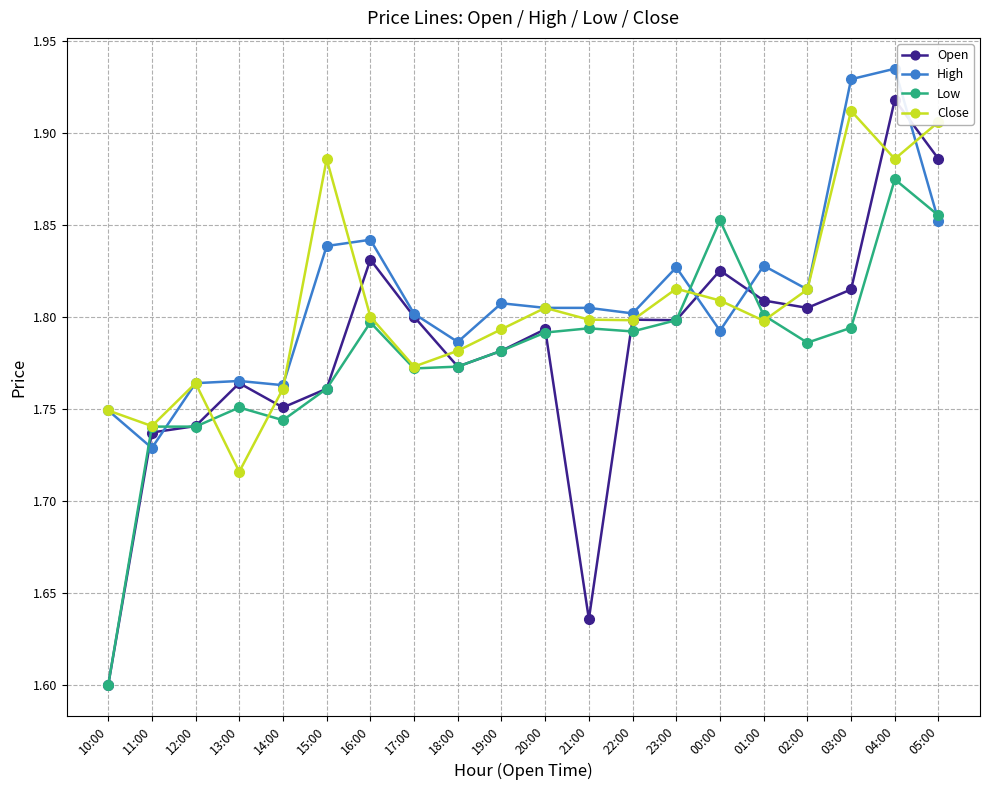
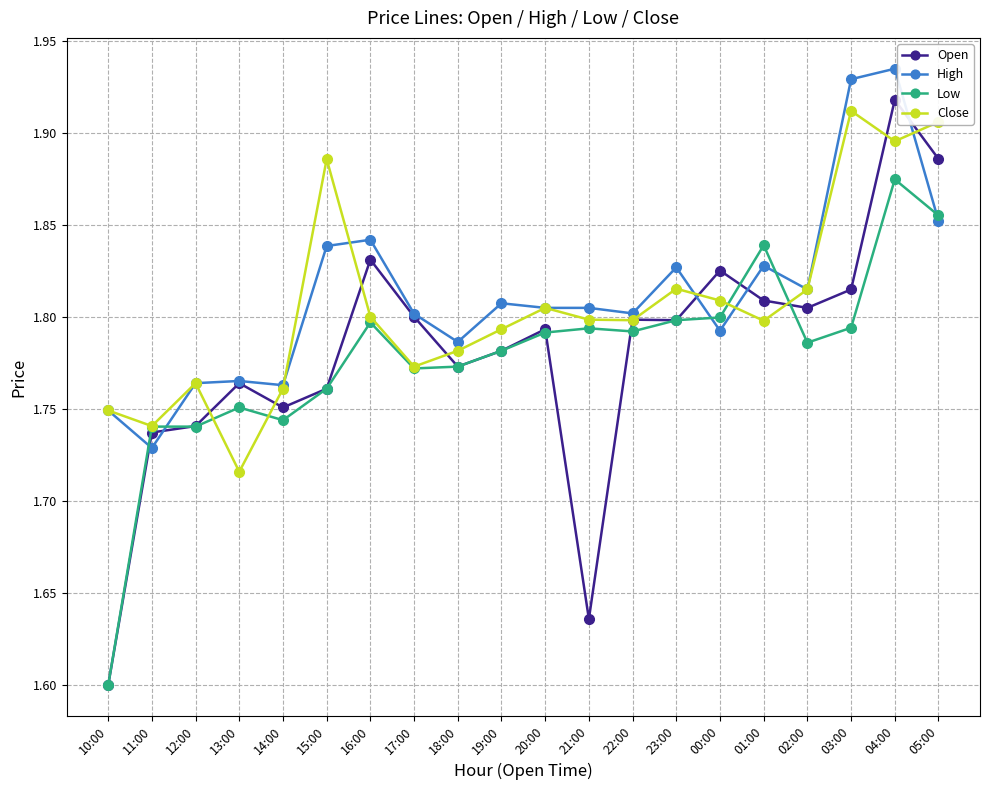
  {
    "Open": {
      "11:00": 1.737,
      "14:00": 1.751,
      "16:00": 1.831,
      "17:00": 1.800,
      "20:00": 1.793,
      "21:00": 1.636,
      "00:00": 1.825,
      "01:00": 1.809,
      "02:00": 1.805,
      "03:00": 1.815,
      "04:00": 1.918,
      "05:00": 1.886
    },
    "High": {
      "11:00": 1.729,
      "14:00": 1.763,
      "15:00": 1.839,
      "16:00": 1.842,
      "17:00": 1.802,
      "18:00": 1.787,
      "19:00": 1.808,
      "21:00": 1.805,
      "22:00": 1.802,
      "23:00": 1.827,
      "00:00": 1.793,
      "01:00": 1.828,
      "03:00": 1.929,
      "04:00": 1.935,
      "05:00": 1.852
    },
    "Low": {
      "13:00": 1.751,
      "14:00": 1.744,
      "16:00": 1.797,
      "20:00": 1.792,
      "21:00": 1.794,
      "22:00": 1.792,
-     "00:00": 1.853,
-     "01:00": 1.801,
+     "00:00": 1.800,
+     "01:00": 1.839,
      "02:00": 1.786,
      "03:00": 1.794,
      "04:00": 1.875,
      "05:00": 1.855
    },
    "Close": {
      "13:00": 1.716,
      "14:00": 1.761,
      "15:00": 1.886,
      "16:00": 1.800,
      "18:00": 1.782,
      "19:00": 1.793,
      "21:00": 1.799,
      "23:00": 1.815,
      "00:00": 1.809,
      "01:00": 1.798,
      "03:00": 1.912,
-     "04:00": 1.886
+     "04:00": 1.896
    }
  }
